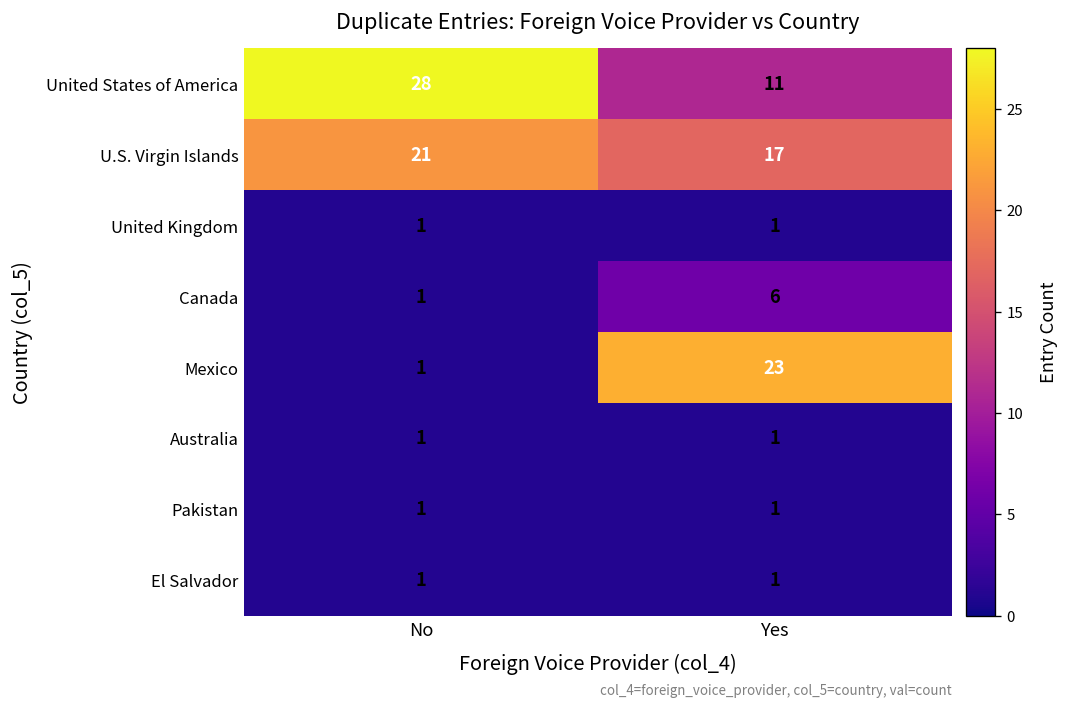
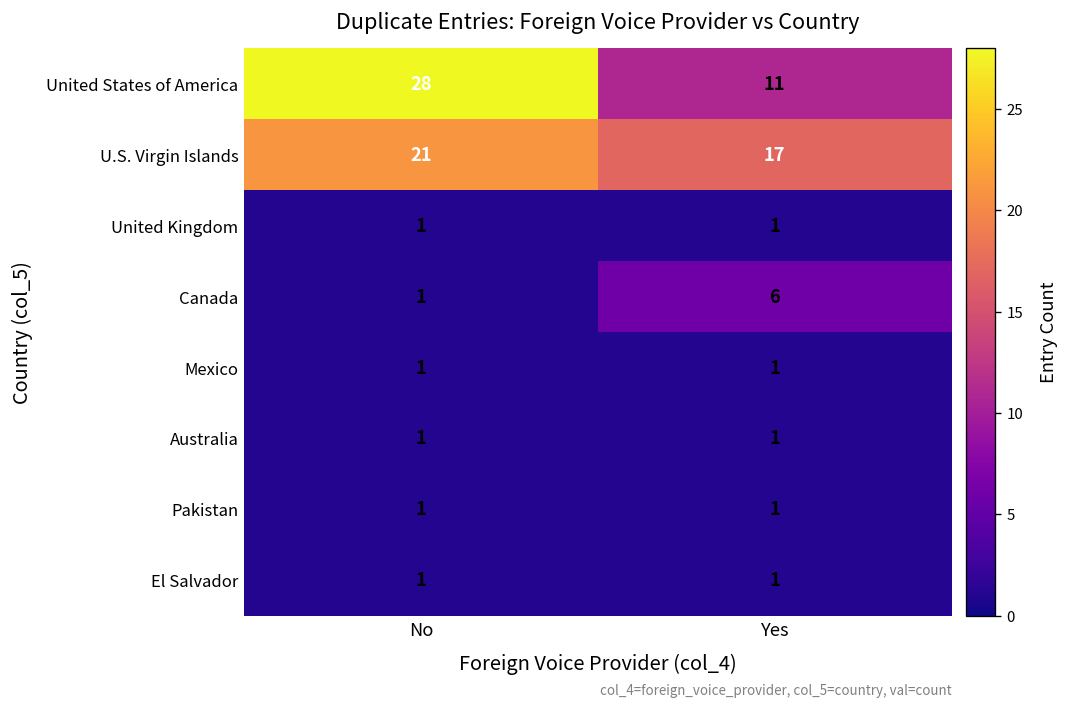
  {
    "United States of America": {
      "No": 28,
      "Yes": 11
    },
    "U.S. Virgin Islands": {
      "No": 21,
      "Yes": 17
    },
    "United Kingdom": {
      "No": 1,
      "Yes": 1
    },
    "Canada": {
      "No": 1,
      "Yes": 6
    },
    "Mexico": {
      "No": 1,
-     "Yes": 23
+     "Yes": 1
    },
    "Australia": {
      "No": 1,
      "Yes": 1
    },
    "Pakistan": {
      "No": 1,
      "Yes": 1
    },
    "El Salvador": {
      "No": 1,
      "Yes": 1
    }
  }
